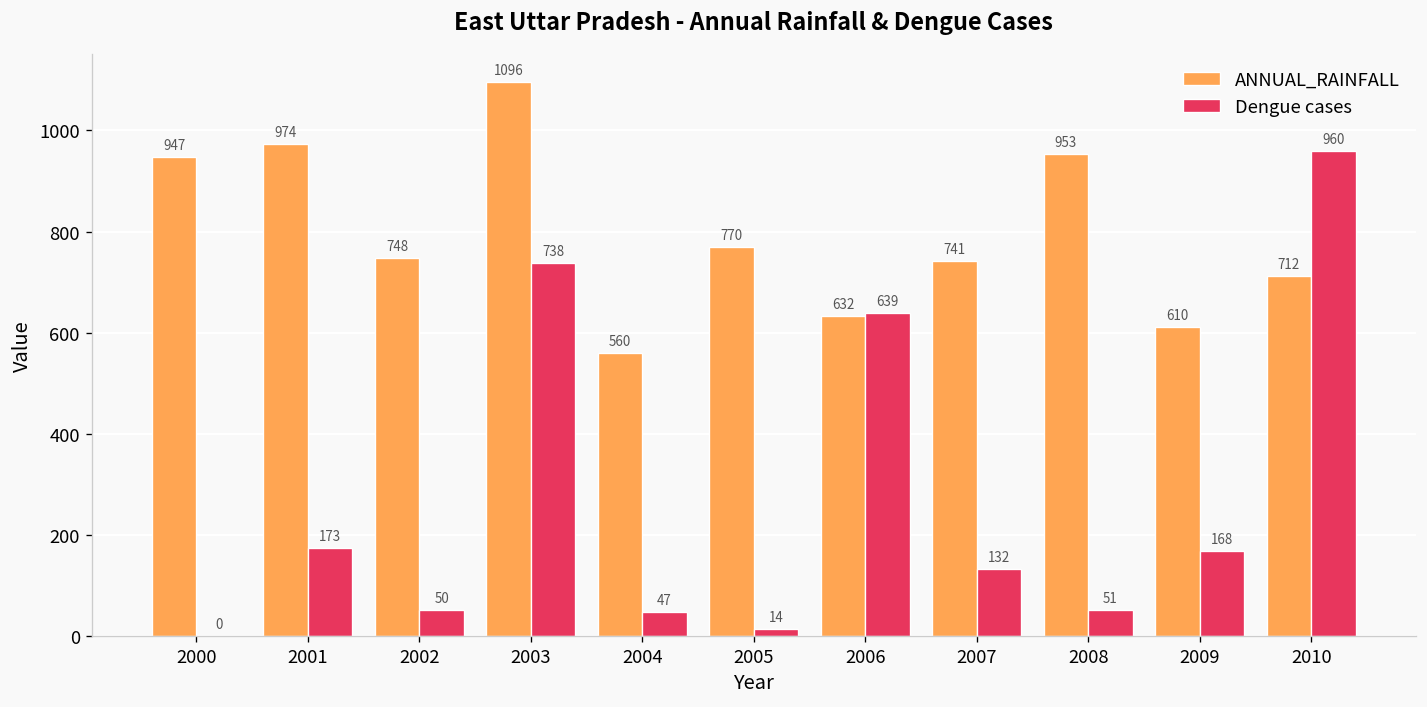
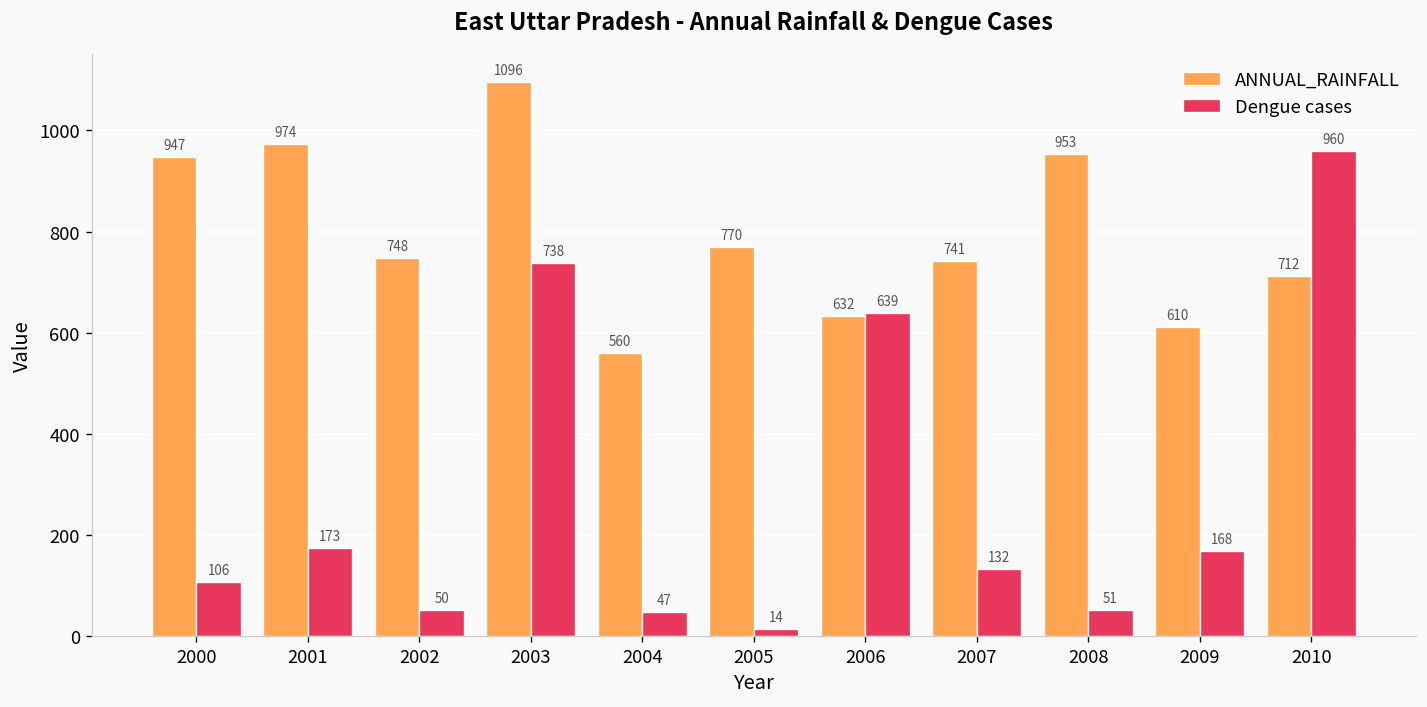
  {
    "ANNUAL_RAINFALL": {
      "2000": 947,
      "2001": 974,
      "2002": 748,
      "2003": 1096,
      "2004": 560,
      "2005": 770,
      "2006": 632,
      "2007": 741,
      "2008": 953,
      "2009": 610,
      "2010": 712
    },
    "Dengue cases": {
-     "2000": 0,
+     "2000": 106,
      "2001": 173,
      "2002": 50,
      "2003": 738,
      "2004": 47,
      "2005": 14,
      "2006": 639,
      "2007": 132,
      "2008": 51,
      "2009": 168,
      "2010": 960
    }
  }
